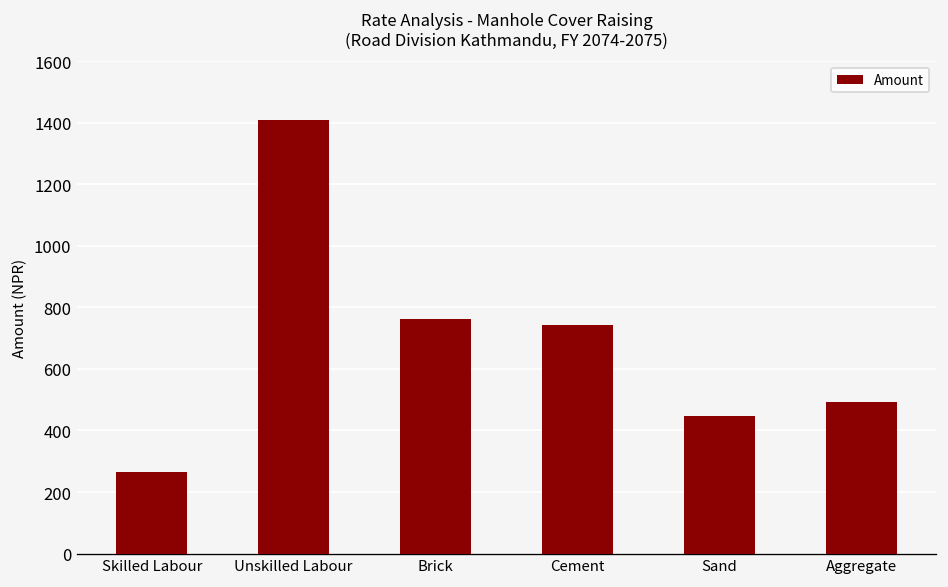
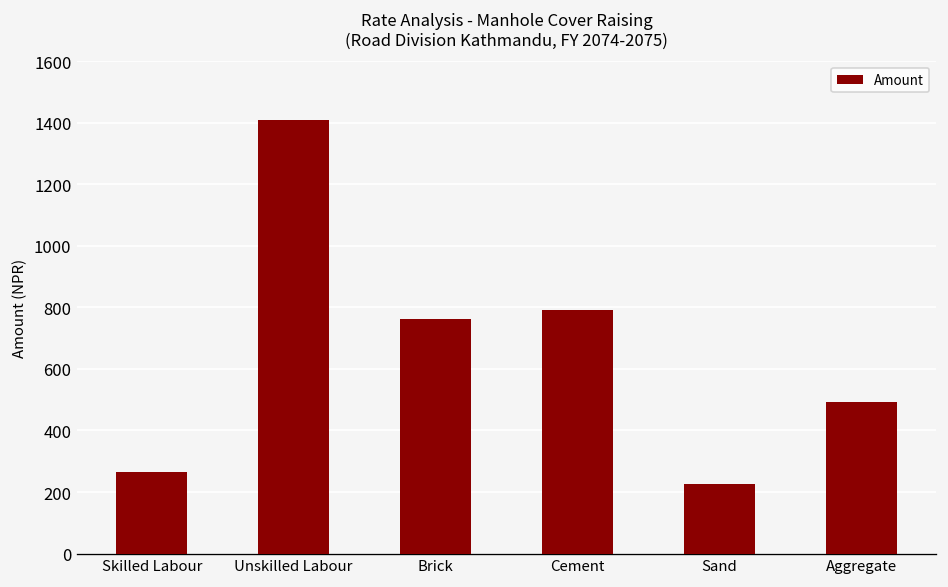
  {
    "Skilled Labour": 270,
    "Unskilled Labour": 1410,
    "Brick": 760,
-   "Cement": 740,
-   "Sand": 450,
+   "Cement": 790,
+   "Sand": 230,
    "Aggregate": 490
  }
